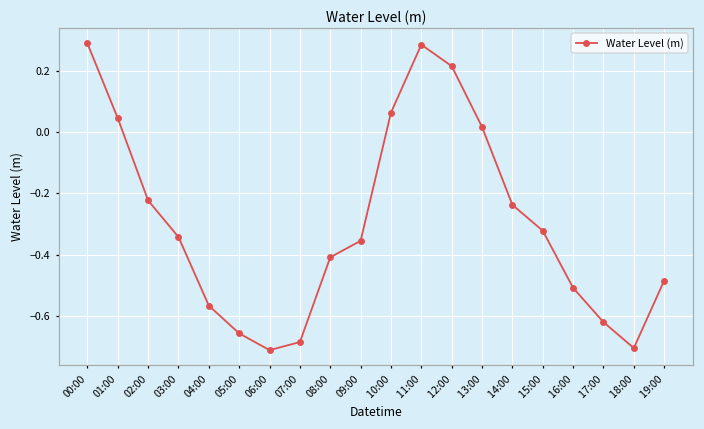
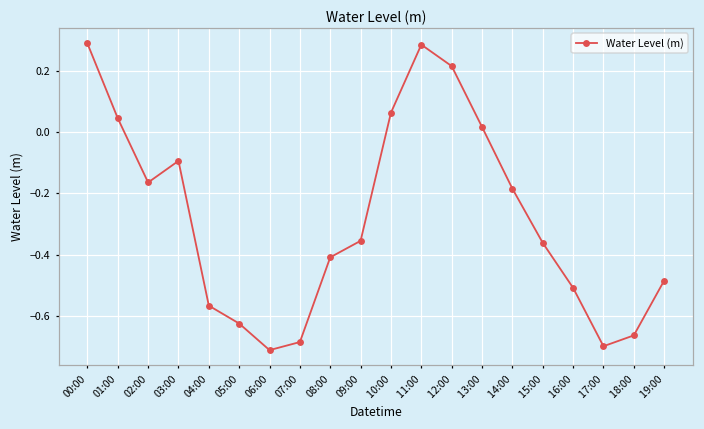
  {
    "00:00": 0.29,
    "01:00": 0.04,
-   "02:00": -0.22,
-   "03:00": -0.34,
+   "02:00": -0.16,
+   "03:00": -0.09,
    "04:00": -0.57,
-   "05:00": -0.66,
+   "05:00": -0.62,
    "06:00": -0.71,
    "07:00": -0.68,
    "08:00": -0.41,
    "09:00": -0.35,
    "10:00": 0.06,
    "11:00": 0.28,
    "12:00": 0.21,
    "13:00": 0.02,
-   "14:00": -0.24,
-   "15:00": -0.32,
+   "14:00": -0.18,
+   "15:00": -0.36,
    "16:00": -0.51,
-   "17:00": -0.62,
-   "18:00": -0.70,
+   "17:00": -0.70,
+   "18:00": -0.66,
    "19:00": -0.48
  }
